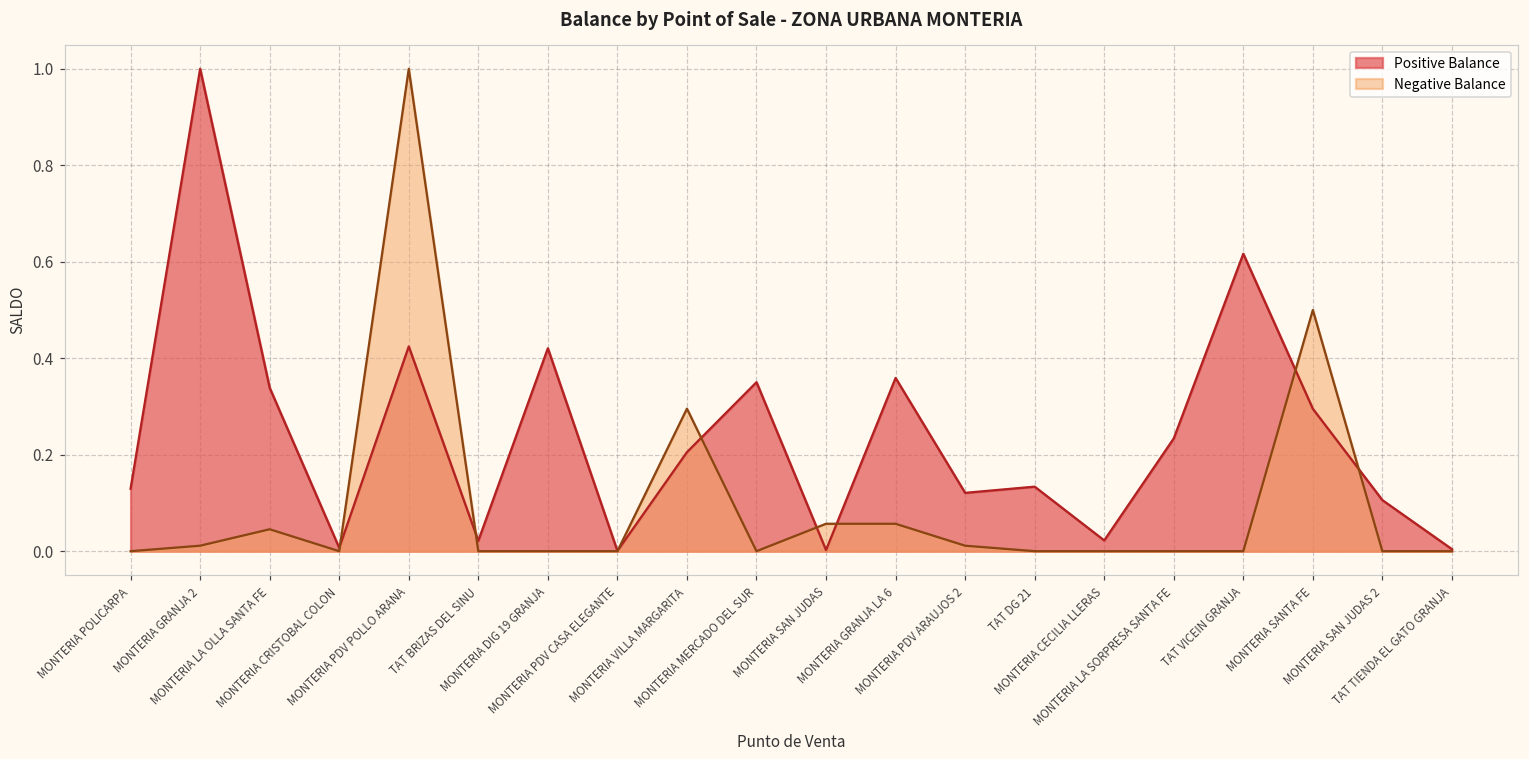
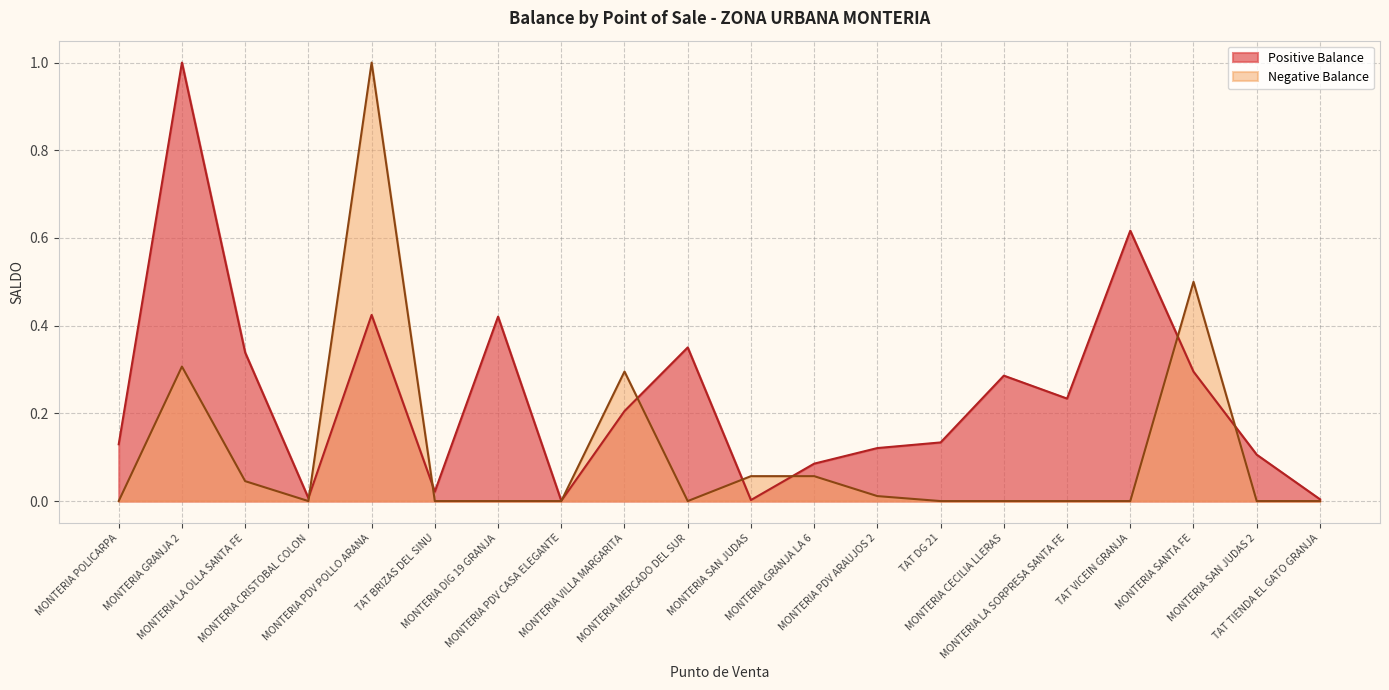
  {
    "Positive Balance": {
      "MONTERIA POLICARPA": 0.13,
      "MONTERIA GRANJA 2": 1.00,
      "MONTERIA LA OLLA SANTA FE": 0.34,
      "MONTERIA CRISTOBAL COLON": 0.01,
      "MONTERIA PDV POLLO ARANA": 0.42,
      "TAT BRIZAS DEL SINU": 0.02,
      "MONTERIA DIG 19 GRANJA": 0.42,
      "MONTERIA VILLA MARGARITA": 0.21,
      "MONTERIA MERCADO DEL SUR": 0.35,
      "MONTERIA SAN JUDAS": 0.00,
-     "MONTERIA GRANJA LA 6": 0.36,
+     "MONTERIA GRANJA LA 6": 0.09,
      "MONTERIA PDV ARAUJOS 2": 0.12,
      "TAT DG 21": 0.13,
-     "MONTERIA CECILIA LLERAS": 0.02,
+     "MONTERIA CECILIA LLERAS": 0.29,
      "MONTERIA LA SORPRESA SANTA FE": 0.23,
      "TAT VICEIN GRANJA": 0.62,
      "MONTERIA SANTA FE": 0.30,
      "MONTERIA SAN JUDAS 2": 0.11
    },
    "Negative Balance": {
      "MONTERIA POLICARPA": 0.00,
-     "MONTERIA GRANJA 2": 0.01,
+     "MONTERIA GRANJA 2": 0.31,
      "MONTERIA LA OLLA SANTA FE": 0.05,
      "MONTERIA CRISTOBAL COLON": 0.00,
      "MONTERIA PDV POLLO ARANA": 1.00,
      "TAT BRIZAS DEL SINU": 0.00,
      "MONTERIA DIG 19 GRANJA": 0.00,
      "MONTERIA VILLA MARGARITA": 0.30,
      "MONTERIA MERCADO DEL SUR": 0.00,
      "MONTERIA SAN JUDAS": 0.06,
      "MONTERIA GRANJA LA 6": 0.06,
      "MONTERIA PDV ARAUJOS 2": 0.01,
      "TAT DG 21": 0.00,
      "MONTERIA CECILIA LLERAS": 0.00,
      "MONTERIA LA SORPRESA SANTA FE": 0.00,
      "TAT VICEIN GRANJA": 0.00,
      "MONTERIA SANTA FE": 0.50,
      "MONTERIA SAN JUDAS 2": 0.00
    }
  }
